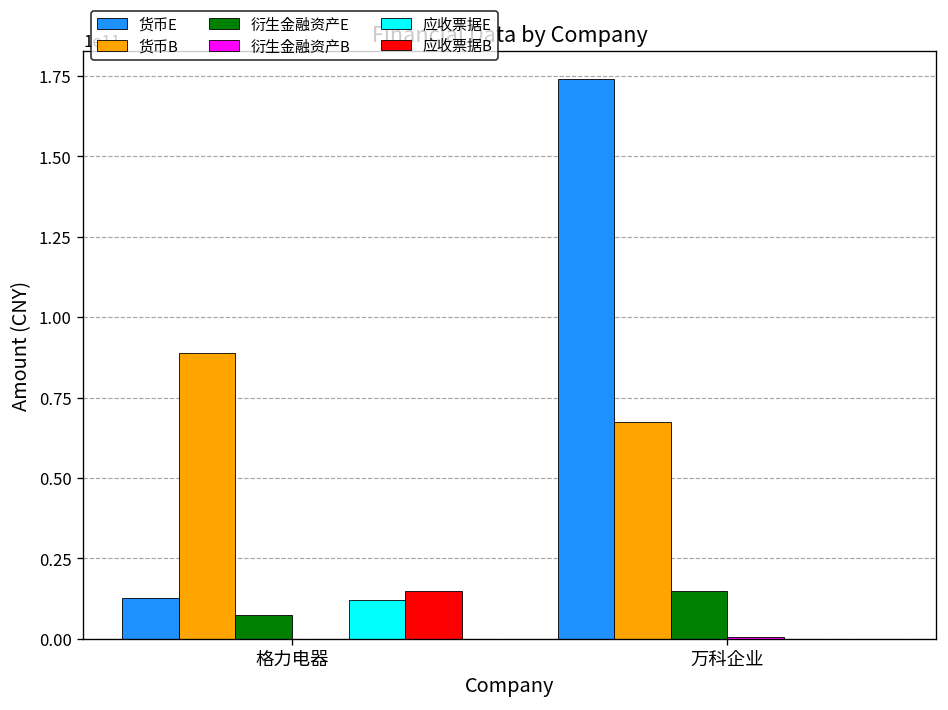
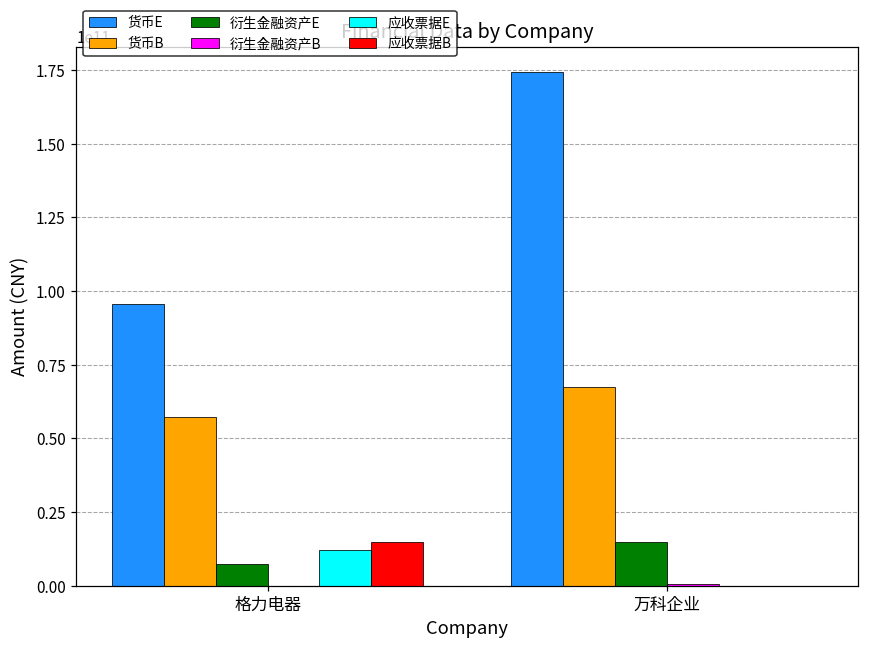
  {
    "货币E": {
-     "格力电器": 13000000000,
+     "格力电器": 96000000000,
      "万科企业": 174000000000
    },
    "货币B": {
-     "格力电器": 89000000000,
+     "格力电器": 57000000000,
      "万科企业": 67000000000
    },
    "衍生金融资产E": {
      "格力电器": 8000000000,
      "万科企业": 15000000000
    },
    "衍生金融资产B": {
      "格力电器": 0
    },
    "应收票据E": {
      "格力电器": 12000000000,
      "万科企业": 0
    },
    "应收票据B": {
      "格力电器": 15000000000,
      "万科企业": 0
    }
  }
